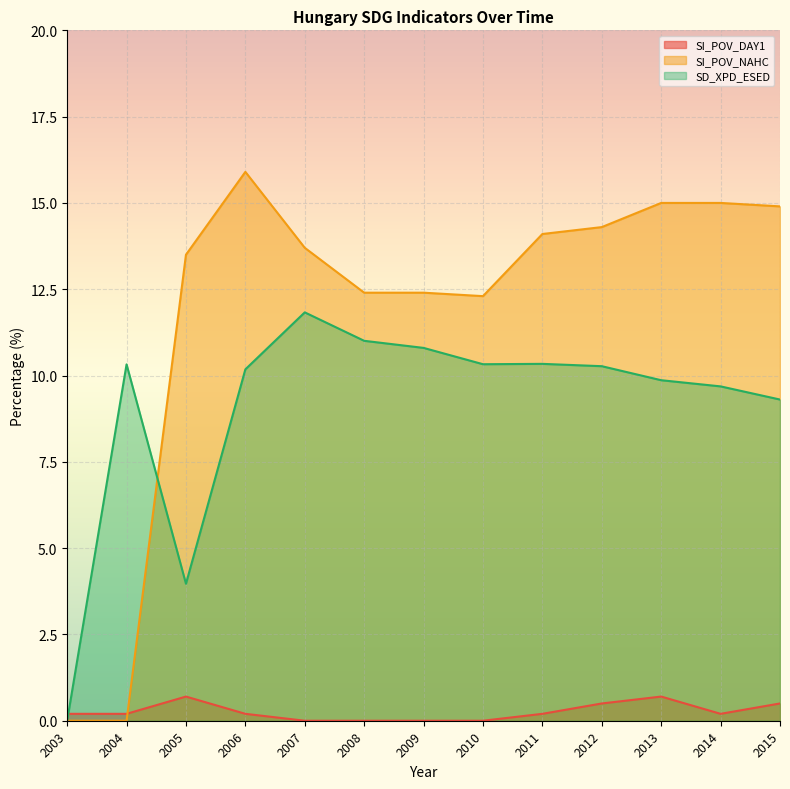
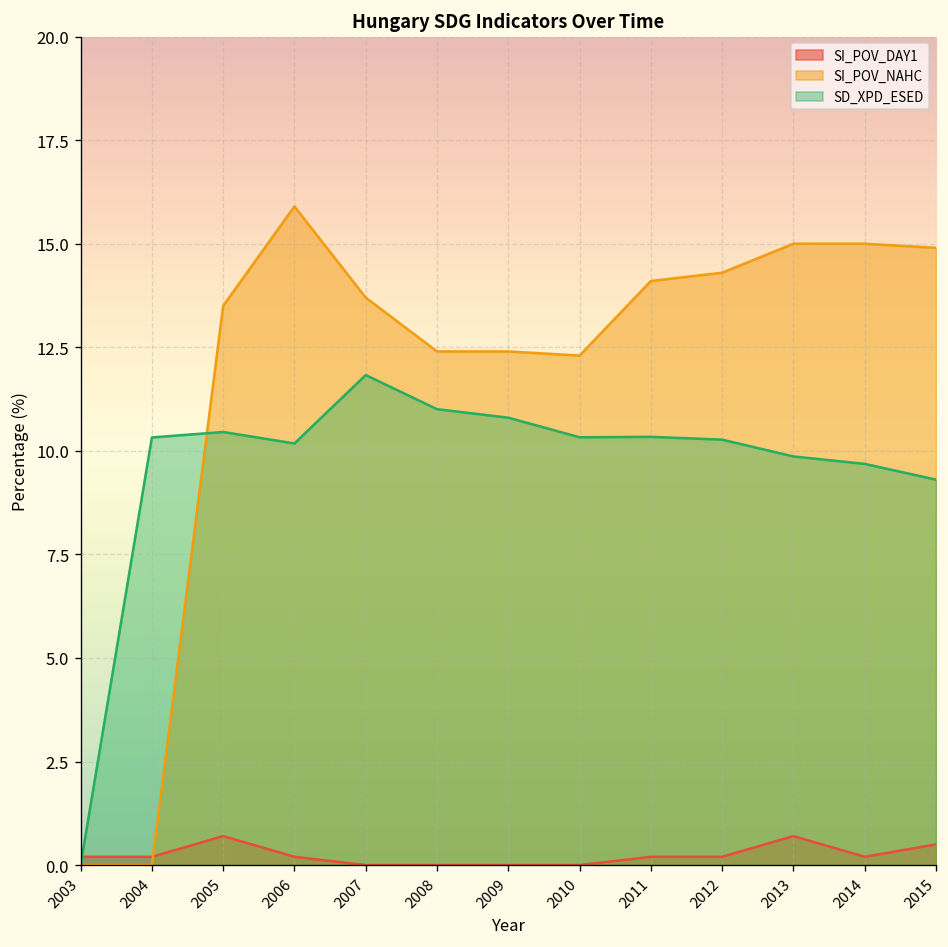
  {
    "SI_POV_DAY1": {
      "2003": 0.2,
      "2004": 0.2,
      "2005": 0.7,
      "2006": 0.2,
      "2007": 0.0,
      "2008": 0.0,
      "2009": 0.0,
      "2010": 0.0,
      "2011": 0.2,
-     "2012": 0.5,
+     "2012": 0.2,
      "2013": 0.7,
      "2014": 0.2,
      "2015": 0.5
    },
    "SI_POV_NAHC": {
      "2004": 0.0,
      "2005": 13.5,
      "2006": 15.9,
      "2007": 13.7,
      "2008": 12.4,
      "2009": 12.4,
      "2010": 12.3,
      "2011": 14.1,
      "2012": 14.3,
      "2013": 15.0,
      "2014": 15.0,
      "2015": 14.9
    },
    "SD_XPD_ESED": {
      "2004": 10.3,
-     "2005": 4.0,
+     "2005": 10.5,
      "2006": 10.2,
      "2007": 11.8,
      "2008": 11.0,
      "2009": 10.8,
      "2010": 10.3,
      "2011": 10.3,
      "2012": 10.3,
      "2013": 9.9,
      "2014": 9.7,
      "2015": 9.3
    }
  }
